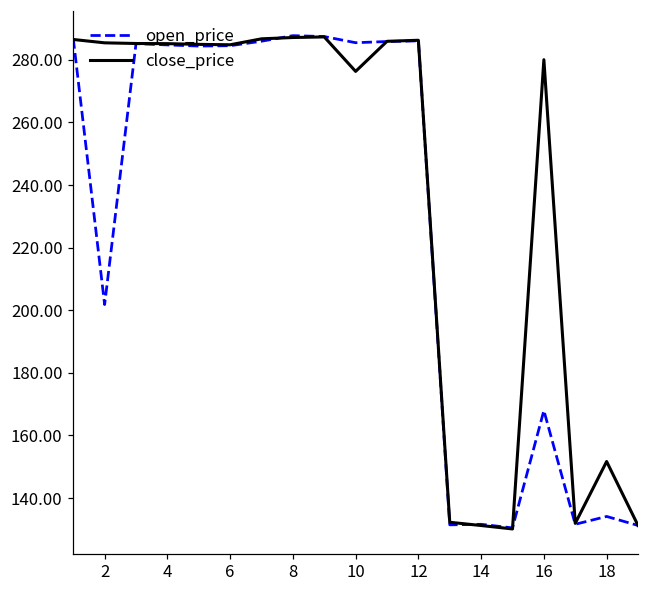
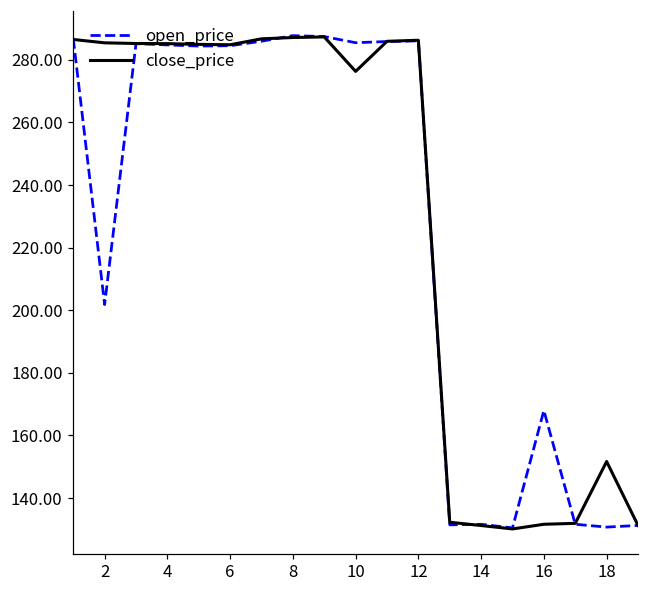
  {
    "open_price": {
      "2": 202,
      "10": 285,
      "16": 168,
-     "18": 134
+     "18": 131
    },
    "close_price": {
      "2": 285,
      "10": 276,
-     "16": 280,
+     "16": 132,
      "18": 152
    }
  }
